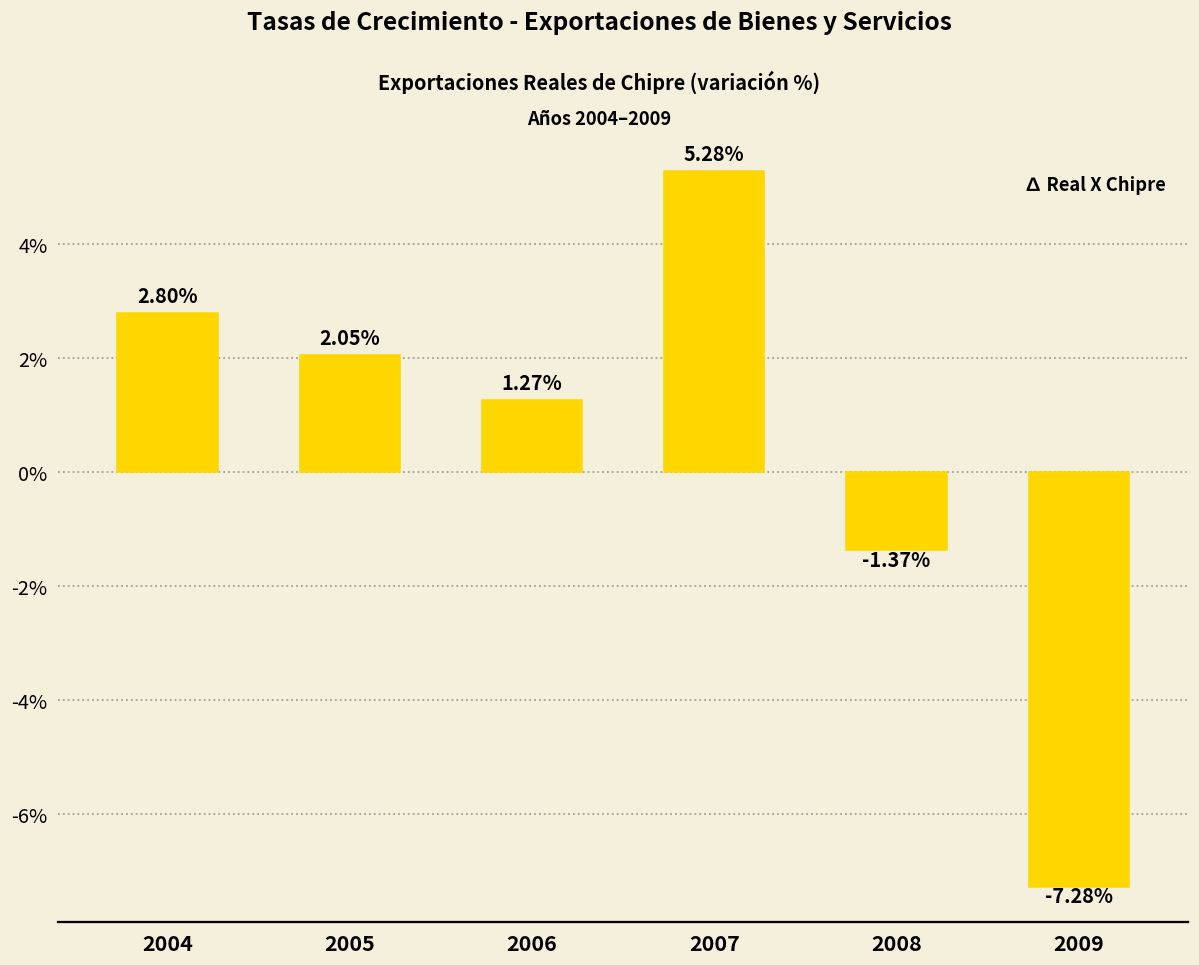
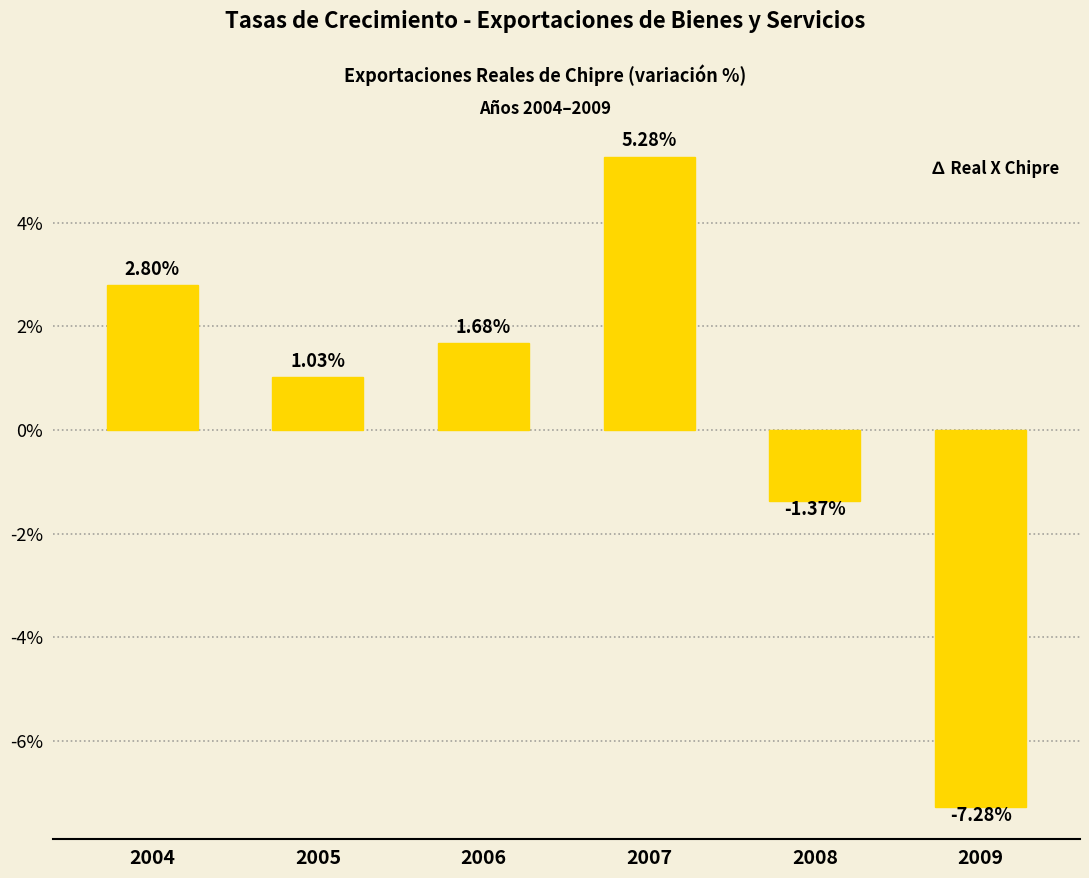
  {
    "2004": "2.80%",
-   "2005": "2.05%",
-   "2006": "1.27%",
+   "2005": "1.03%",
+   "2006": "1.68%",
    "2007": "5.28%",
    "2008": "-1.37%",
    "2009": "-7.28%"
  }
